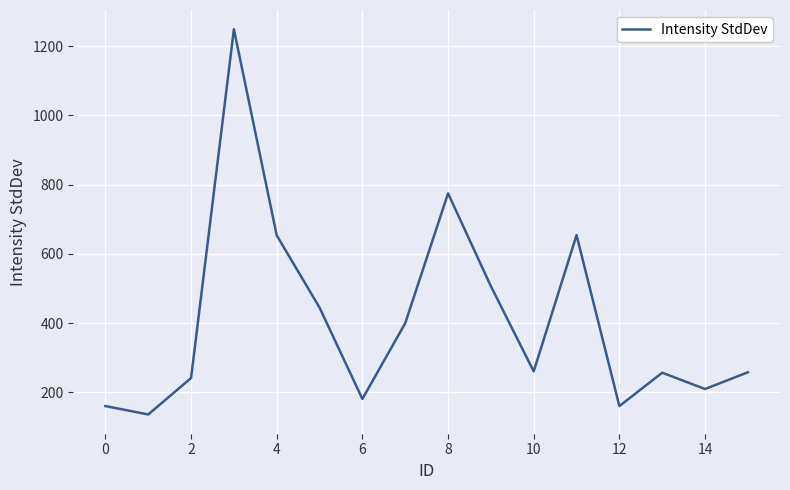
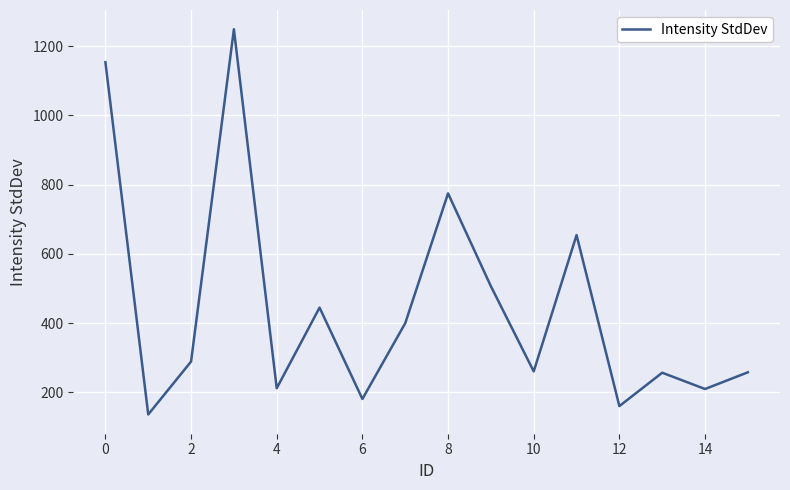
  {
-   "0": 160,
-   "2": 240,
-   "4": 650,
+   "0": 1150,
+   "2": 290,
+   "4": 210,
    "6": 180,
    "8": 770,
    "10": 260,
    "12": 160,
    "14": 210
  }
